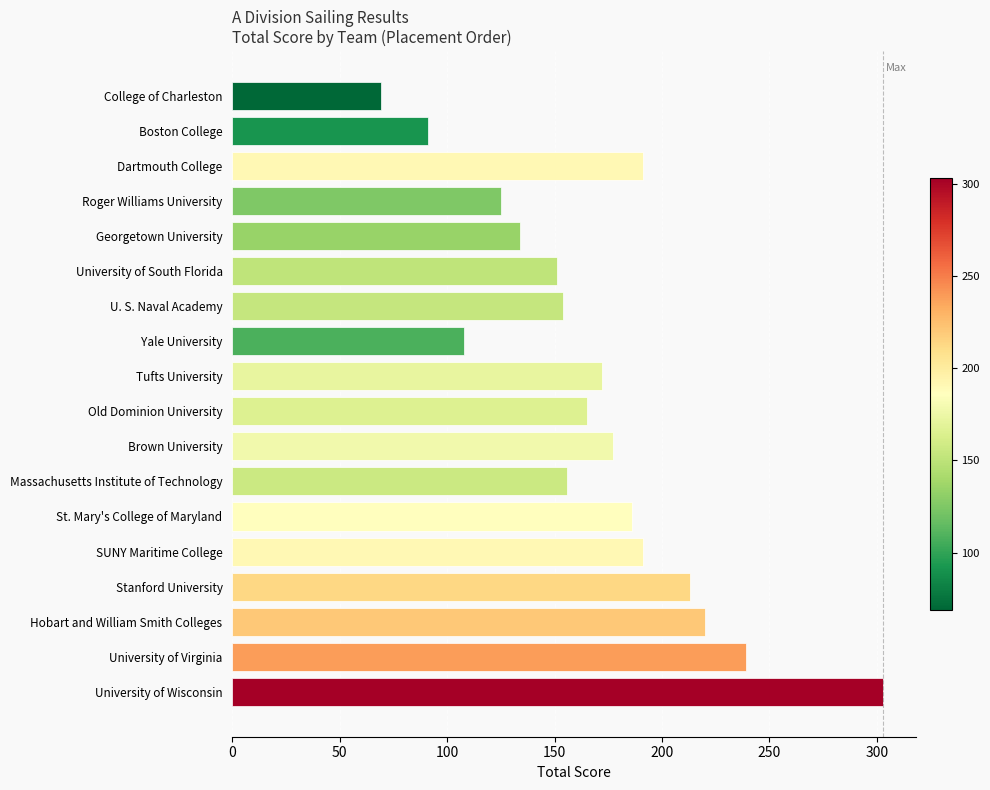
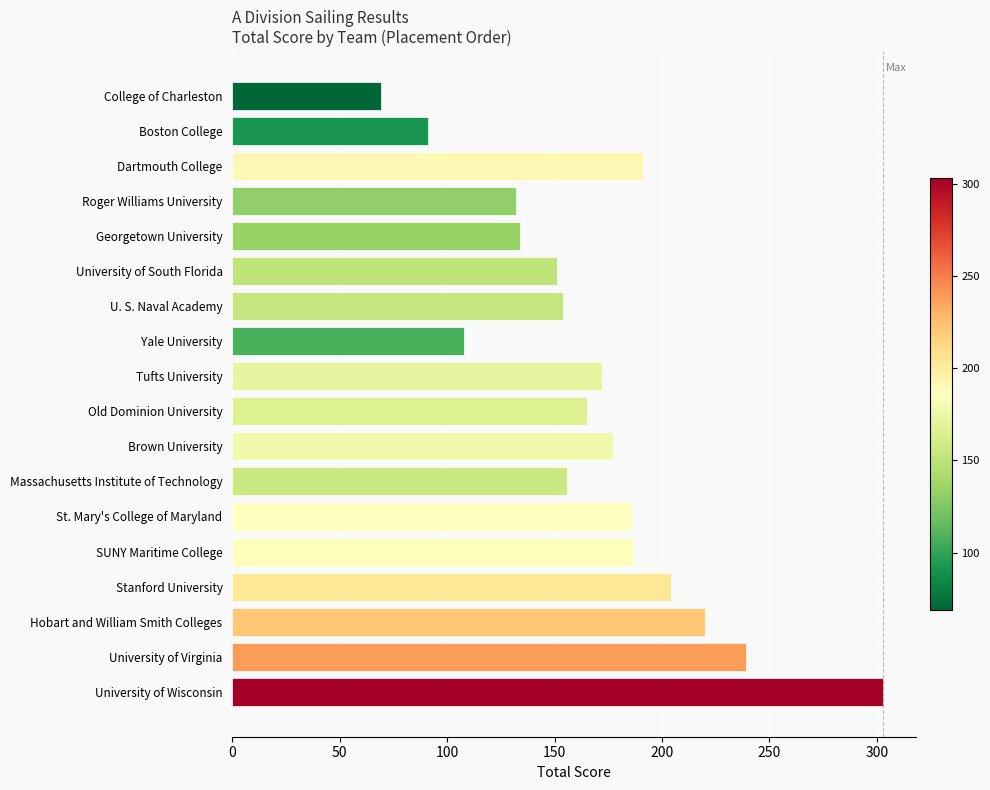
  {
    "College of Charleston": 69,
    "Boston College": 91,
    "Dartmouth College": 191,
-   "Roger Williams University": 125,
+   "Roger Williams University": 132,
    "Georgetown University": 134,
    "University of South Florida": 151,
    "U. S. Naval Academy": 154,
    "Yale University": 108,
    "Tufts University": 172,
    "Old Dominion University": 165,
    "Brown University": 177,
    "Massachusetts Institute of Technology": 156,
    "St. Mary's College of Maryland": 186,
-   "SUNY Maritime College": 191,
-   "Stanford University": 213,
+   "SUNY Maritime College": 187,
+   "Stanford University": 204,
    "Hobart and William Smith Colleges": 220,
    "University of Virginia": 239,
    "University of Wisconsin": 303
  }
